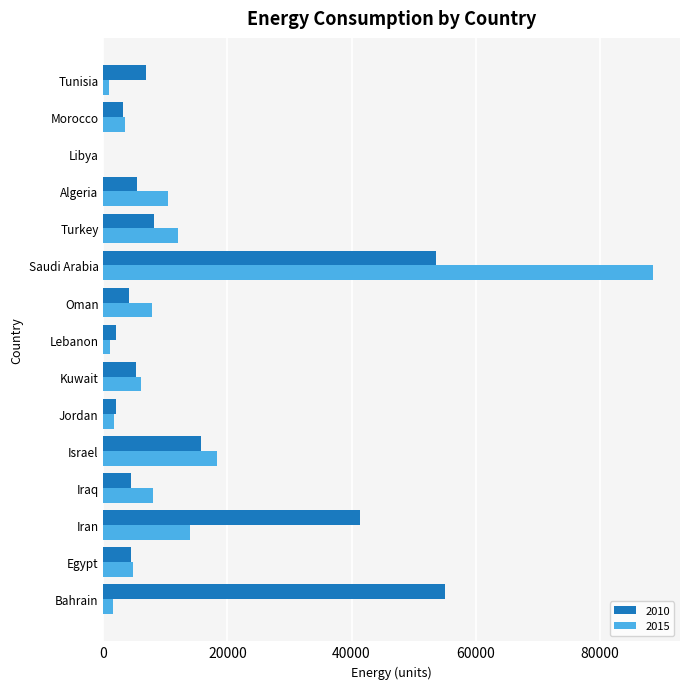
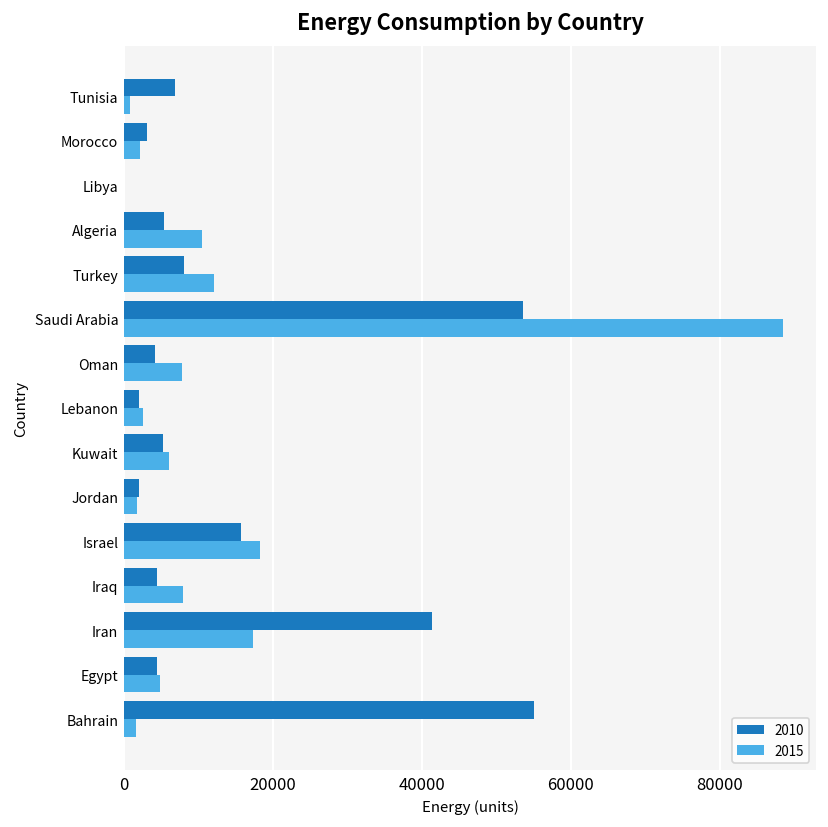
  {
    "2010": {
      "Tunisia": 7000,
      "Morocco": 3000,
      "Libya": 0,
      "Algeria": 5000,
      "Turkey": 8000,
      "Saudi Arabia": 54000,
      "Oman": 4000,
      "Lebanon": 2000,
      "Kuwait": 5000,
      "Jordan": 2000,
      "Israel": 16000,
      "Iraq": 4000,
      "Iran": 41000,
      "Egypt": 4000,
      "Bahrain": 55000
    },
    "2015": {
      "Tunisia": 1000,
-     "Morocco": 3000,
+     "Morocco": 2000,
      "Libya": 0,
      "Algeria": 10000,
      "Turkey": 12000,
      "Saudi Arabia": 89000,
      "Oman": 8000,
-     "Lebanon": 1000,
+     "Lebanon": 3000,
      "Kuwait": 6000,
      "Jordan": 2000,
      "Israel": 18000,
      "Iraq": 8000,
-     "Iran": 14000,
+     "Iran": 17000,
      "Egypt": 5000,
      "Bahrain": 2000
    }
  }
